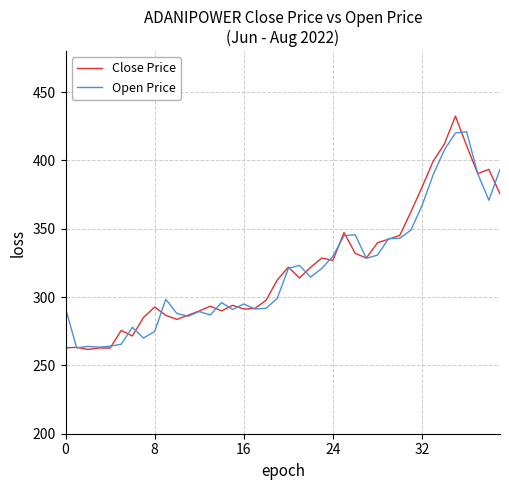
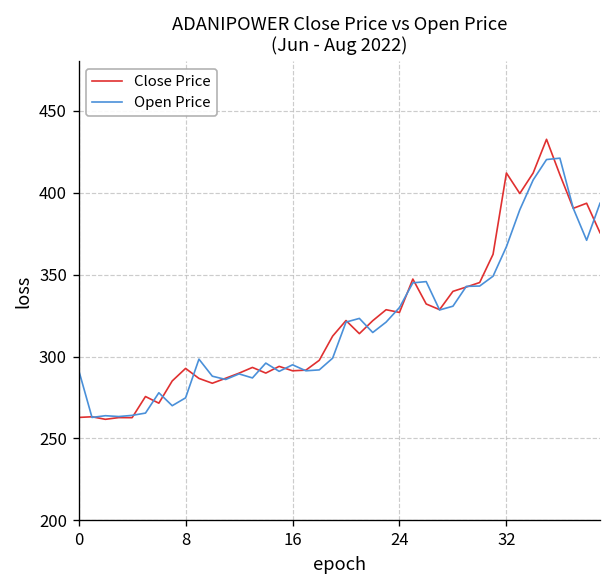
  {
    "Close Price": {
      "0": 263,
      "8": 293,
      "16": 291,
      "24": 327,
-     "32": 380
+     "32": 412
    },
    "Open Price": {
      "0": 292,
      "8": 275,
      "16": 295,
      "24": 330,
      "32": 367
    }
  }
